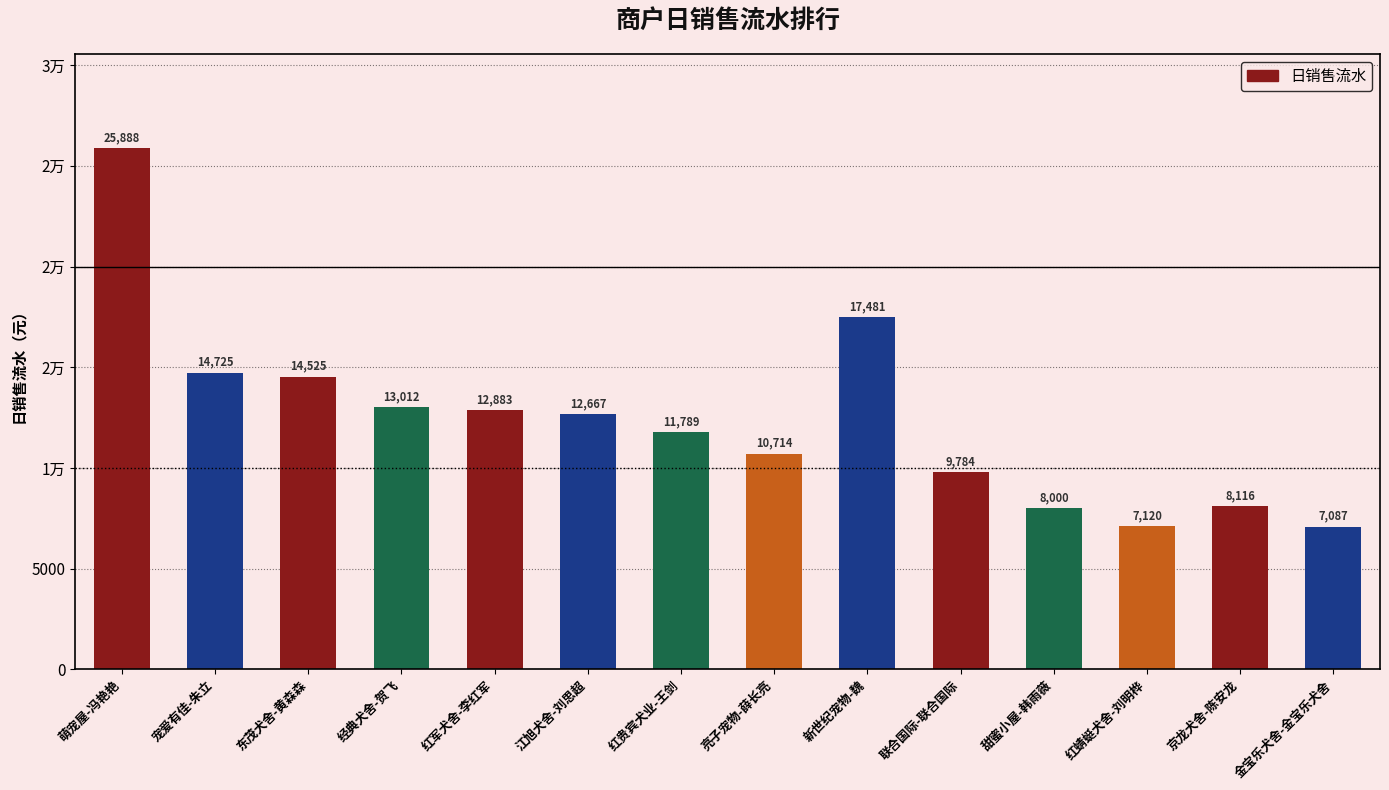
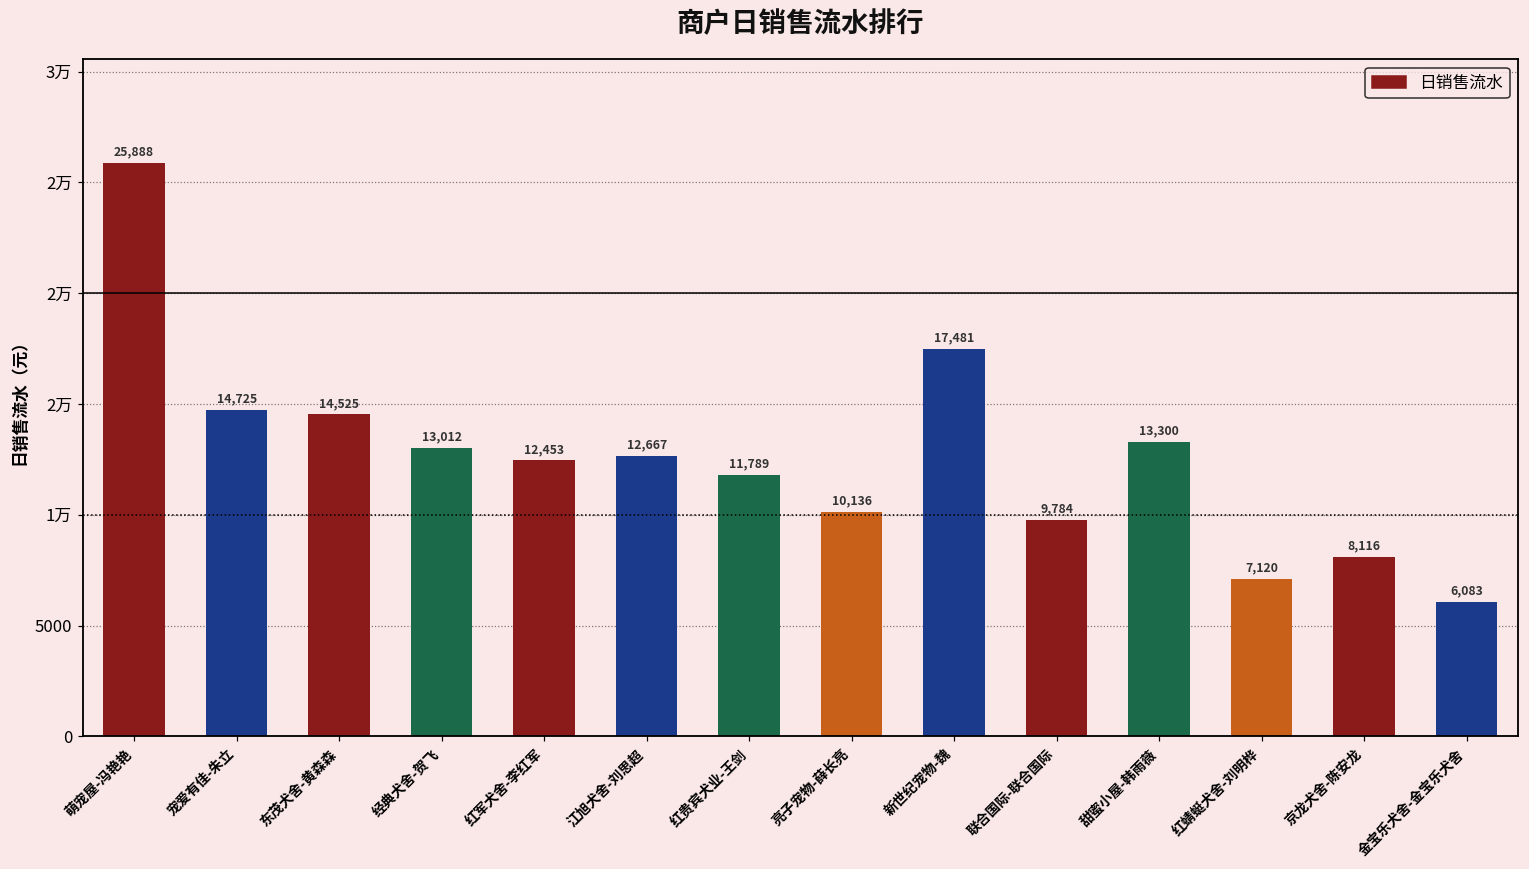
  {
    "萌宠屋-冯艳艳": "25,888",
    "宠爱有佳-朱立": "14,725",
    "东茂犬舍-黄森森": "14,525",
    "经典犬舍-贺飞": "13,012",
-   "红军犬舍-李红军": "12,883",
+   "红军犬舍-李红军": "12,453",
    "江旭犬舍-刘思超": "12,667",
    "红贵宾犬业-王剑": "11,789",
-   "亮子宠物-薛长亮": "10,714",
+   "亮子宠物-薛长亮": "10,136",
    "新世纪宠物-魏": "17,481",
    "联合国际-联合国际": "9,784",
-   "甜蜜小屋-韩雨薇": "8,000",
+   "甜蜜小屋-韩雨薇": "13,300",
    "红蜻蜓犬舍-刘明桦": "7,120",
    "京龙犬舍-陈安龙": "8,116",
-   "金宝乐犬舍-金宝乐犬舍": "7,087"
+   "金宝乐犬舍-金宝乐犬舍": "6,083"
  }
